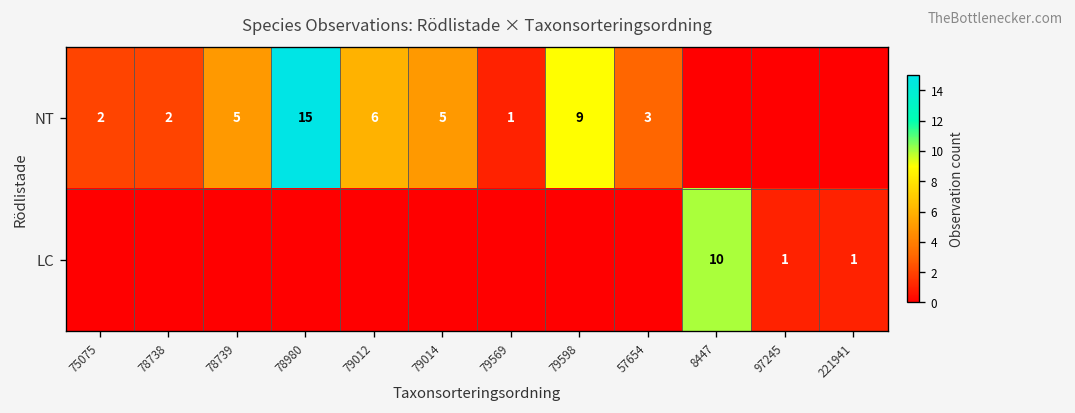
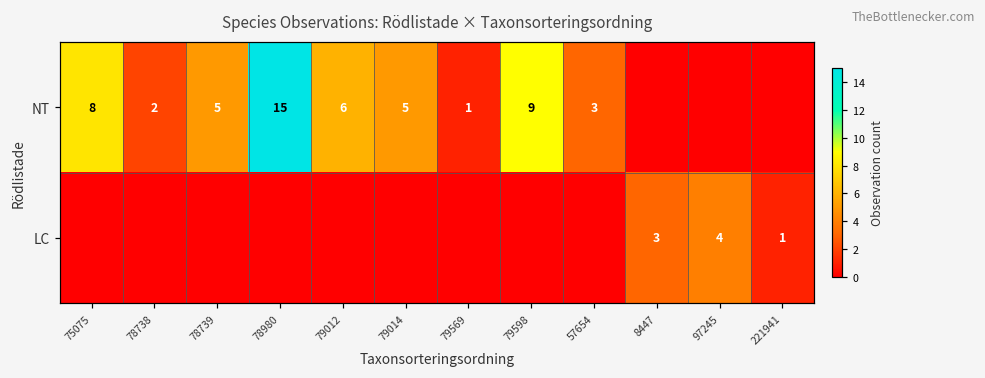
  {
    "NT": {
-     "75075": 2,
+     "75075": 8,
      "78738": 2,
      "78739": 5,
      "78980": 15,
      "79012": 6,
      "79014": 5,
      "79569": 1,
      "79598": 9,
      "57654": 3
    },
    "LC": {
-     "8447": 10,
-     "97245": 1,
+     "8447": 3,
+     "97245": 4,
      "221941": 1
    }
  }
